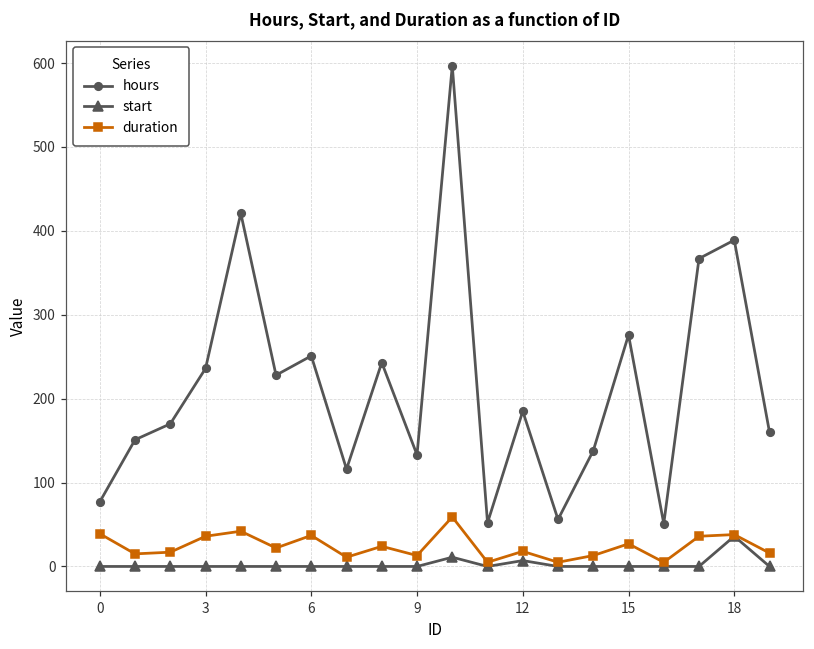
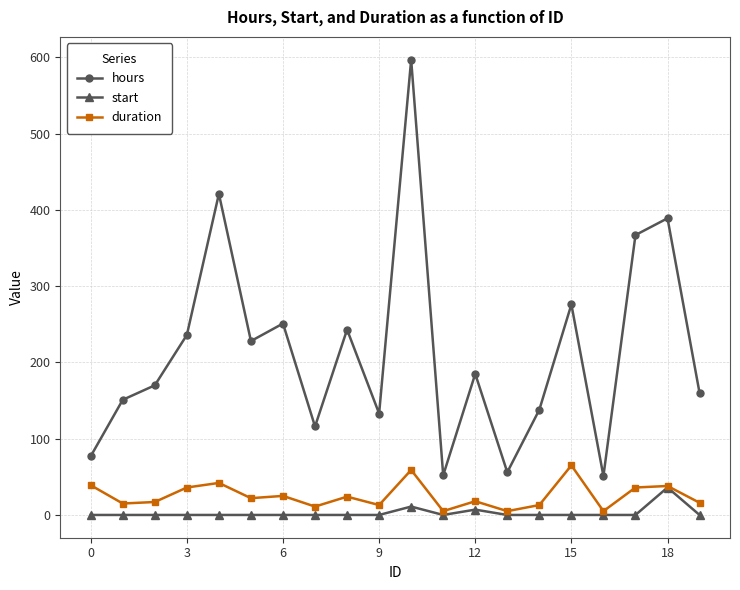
  {
    "duration": {
      "0": 40,
      "3": 40,
-     "6": 40,
+     "6": 30,
      "9": 10,
      "12": 20,
-     "15": 30
+     "15": 70
    }
  }
